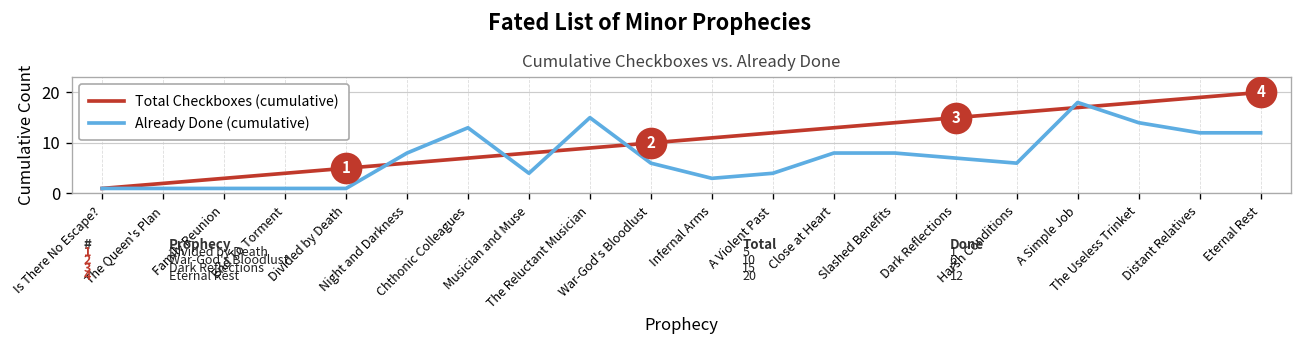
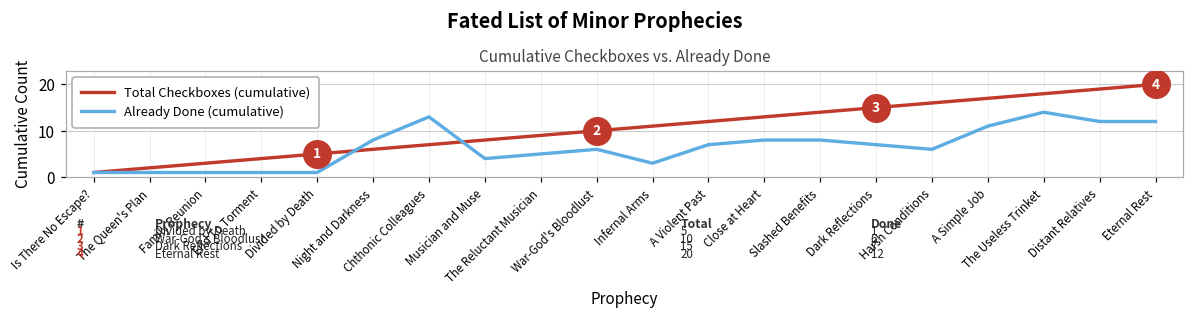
  {
    "Already Done (cumulative)": {
      "The Queen's Plan": 1,
      "Family Reunion": 1,
      "End To Torment": 1,
      "Night and Darkness": 8,
      "Chthonic Colleagues": 13,
      "Musician and Muse": 4,
-     "The Reluctant Musician": 15,
+     "The Reluctant Musician": 5,
      "War-God's Bloodlust": 6,
      "Infernal Arms": 3,
-     "A Violent Past": 4,
+     "A Violent Past": 7,
      "Close at Heart": 8,
      "Slashed Benefits": 8,
      "Dark Reflections": 7,
      "Harsh Conditions": 6,
-     "A Simple Job": 18,
+     "A Simple Job": 11,
      "The Useless Trinket": 14,
      "Distant Relatives": 12,
      "Eternal Rest": 12
    }
  }
